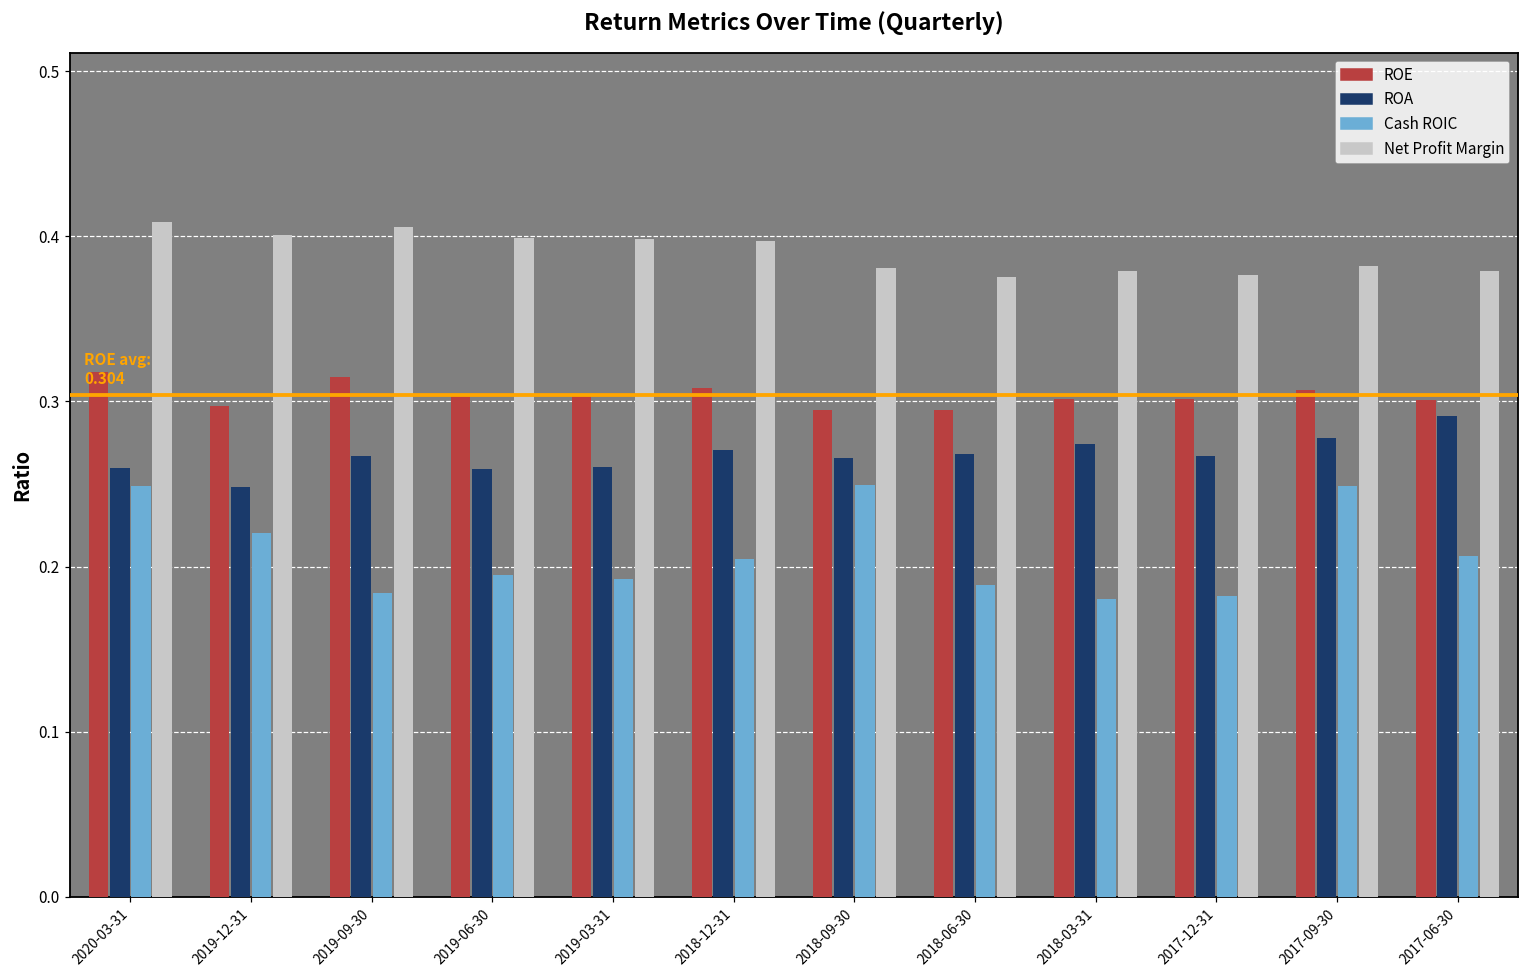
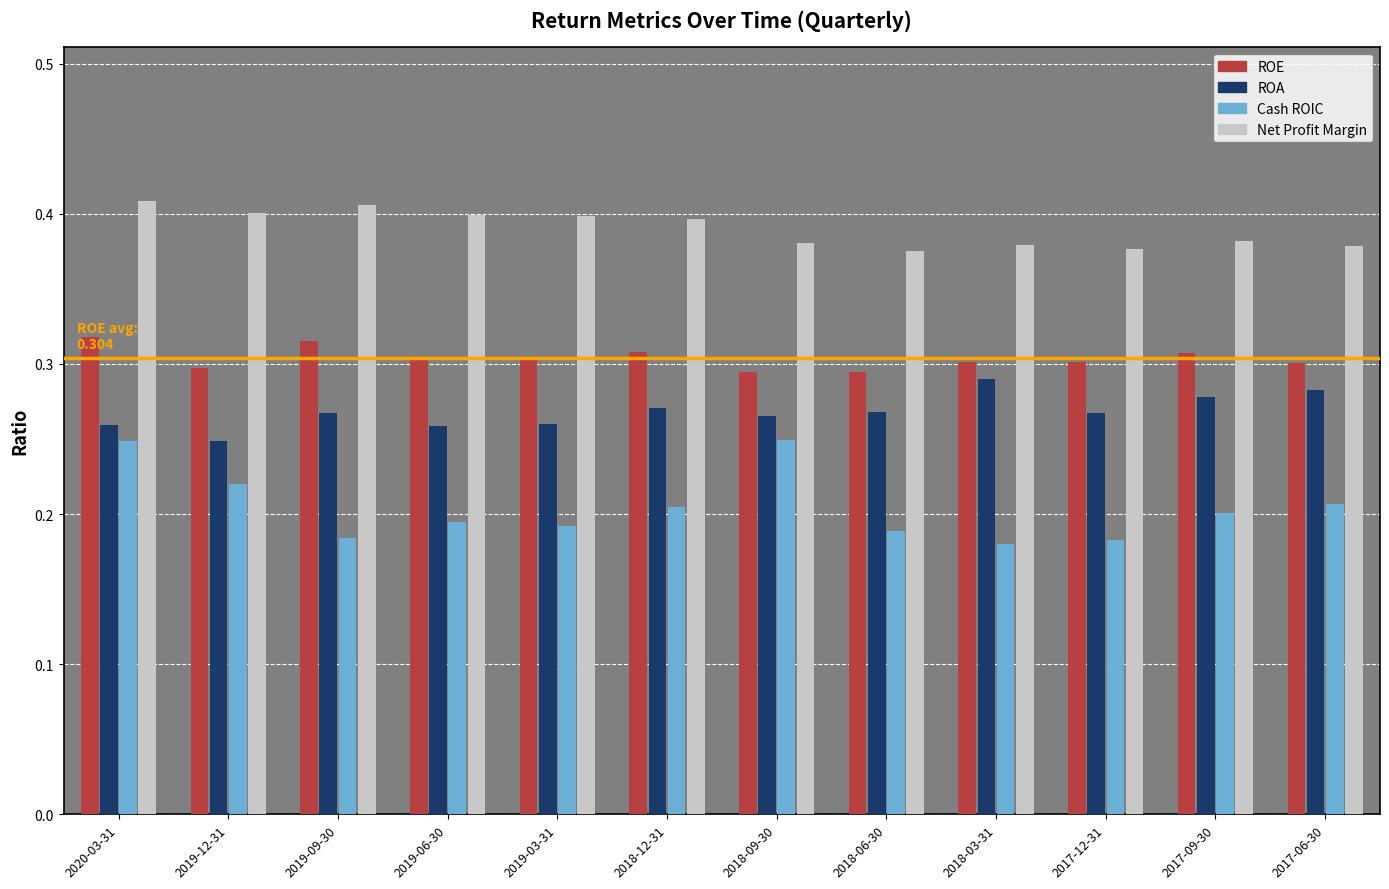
  {
    "ROE": {
      "2019-12-31": 0.297,
      "2019-09-30": 0.315,
      "2019-06-30": 0.304,
      "2019-03-31": 0.304,
      "2018-12-31": 0.308,
      "2018-09-30": 0.295,
      "2018-06-30": 0.295,
      "2018-03-31": 0.301,
      "2017-12-31": 0.301,
      "2017-09-30": 0.307,
      "2017-06-30": 0.301
    },
    "ROA": {
      "2020-03-31": 0.260,
      "2019-12-31": 0.248,
      "2019-09-30": 0.267,
      "2019-06-30": 0.259,
      "2019-03-31": 0.260,
      "2018-12-31": 0.271,
      "2018-09-30": 0.266,
      "2018-06-30": 0.268,
-     "2018-03-31": 0.274,
+     "2018-03-31": 0.290,
      "2017-12-31": 0.267,
      "2017-09-30": 0.278,
-     "2017-06-30": 0.291
+     "2017-06-30": 0.282
    },
    "Cash ROIC": {
      "2020-03-31": 0.249,
      "2019-12-31": 0.220,
      "2019-09-30": 0.184,
      "2019-06-30": 0.195,
      "2019-03-31": 0.192,
      "2018-12-31": 0.205,
      "2018-09-30": 0.249,
      "2018-06-30": 0.189,
      "2018-03-31": 0.180,
      "2017-12-31": 0.182,
-     "2017-09-30": 0.249,
+     "2017-09-30": 0.201,
      "2017-06-30": 0.207
    },
    "Net Profit Margin": {
      "2020-03-31": 0.409,
      "2019-12-31": 0.401,
      "2019-09-30": 0.406,
      "2019-06-30": 0.399,
      "2019-03-31": 0.398,
      "2018-12-31": 0.397,
      "2018-09-30": 0.381,
      "2018-06-30": 0.375,
      "2018-03-31": 0.379,
      "2017-12-31": 0.376,
      "2017-09-30": 0.382,
      "2017-06-30": 0.379
    }
  }
